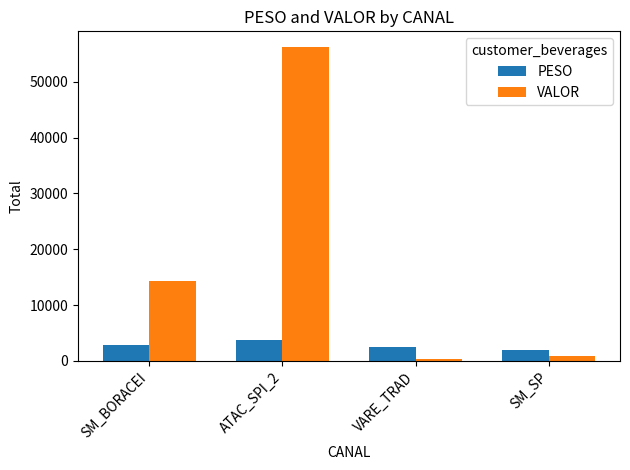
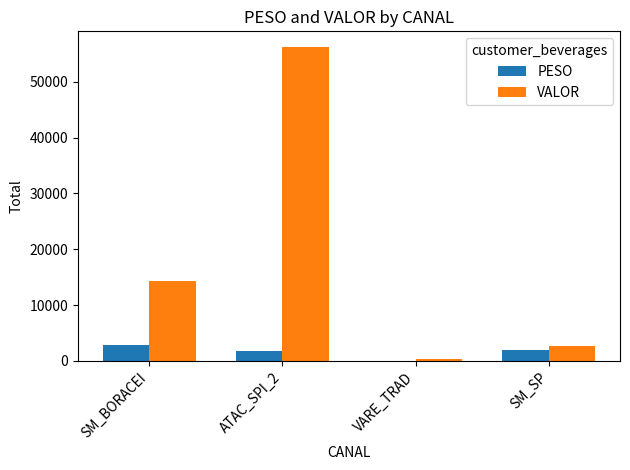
  {
    "PESO": {
      "SM_BORACEI": 3000,
-     "ATAC_SPI_2": 4000,
-     "VARE_TRAD": 2000,
+     "ATAC_SPI_2": 2000,
+     "VARE_TRAD": 0,
      "SM_SP": 2000
    },
    "VALOR": {
      "SM_BORACEI": 14000,
      "ATAC_SPI_2": 56000,
-     "SM_SP": 1000
+     "SM_SP": 3000
    }
  }
